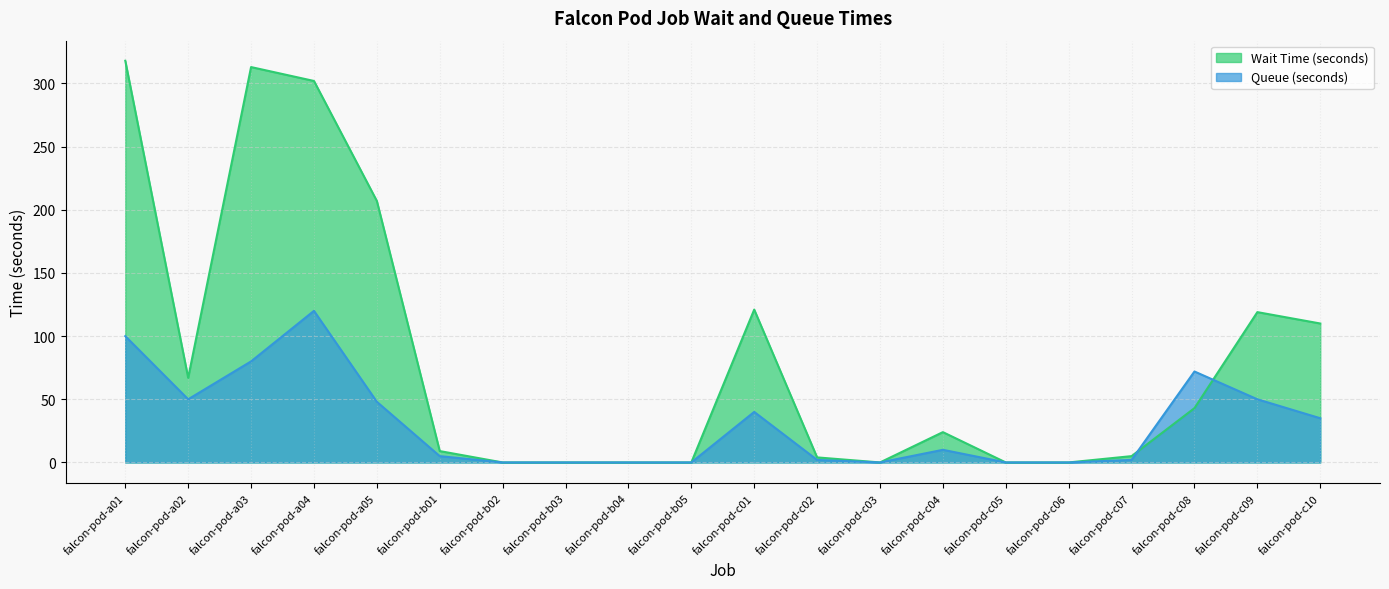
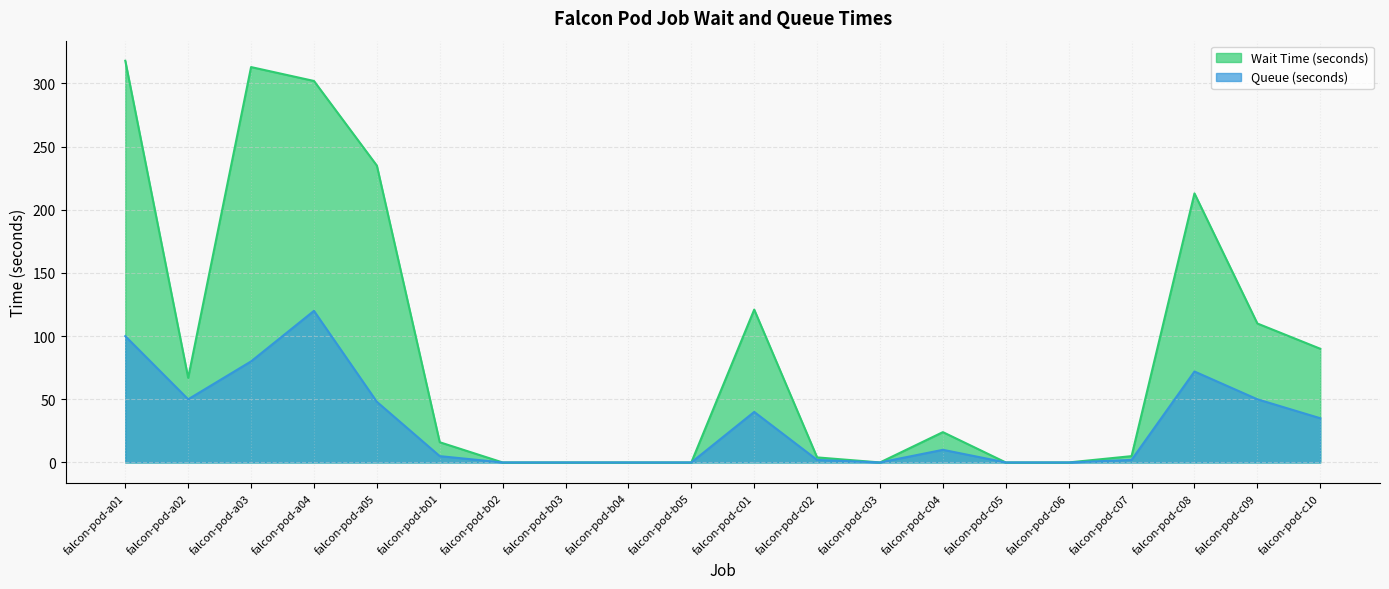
  {
    "Wait Time (seconds)": {
      "falcon-pod-a01": 318,
      "falcon-pod-a02": 67,
      "falcon-pod-a03": 313,
      "falcon-pod-a04": 302,
-     "falcon-pod-a05": 207,
-     "falcon-pod-b01": 9,
+     "falcon-pod-a05": 235,
+     "falcon-pod-b01": 16,
      "falcon-pod-c01": 121,
      "falcon-pod-c04": 24,
      "falcon-pod-c07": 5,
-     "falcon-pod-c08": 43,
-     "falcon-pod-c09": 119,
-     "falcon-pod-c10": 110
+     "falcon-pod-c08": 213,
+     "falcon-pod-c09": 110,
+     "falcon-pod-c10": 90
    },
    "Queue (seconds)": {
      "falcon-pod-a01": 100,
      "falcon-pod-a02": 50,
      "falcon-pod-a03": 80,
      "falcon-pod-a04": 120,
      "falcon-pod-a05": 48,
      "falcon-pod-b01": 5,
      "falcon-pod-c01": 40,
      "falcon-pod-c04": 10,
      "falcon-pod-c07": 2,
      "falcon-pod-c08": 72,
      "falcon-pod-c09": 50,
      "falcon-pod-c10": 35
    }
  }
